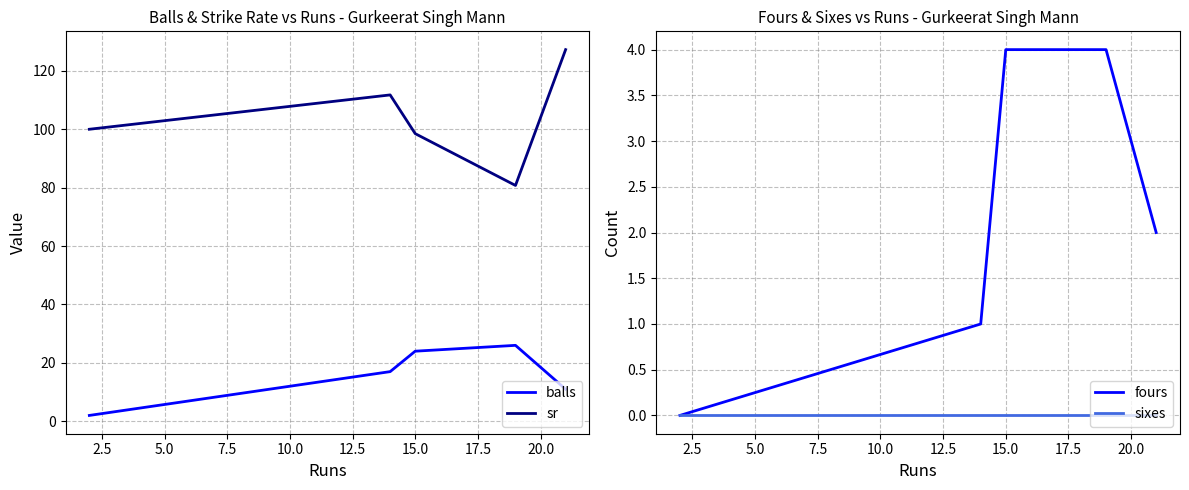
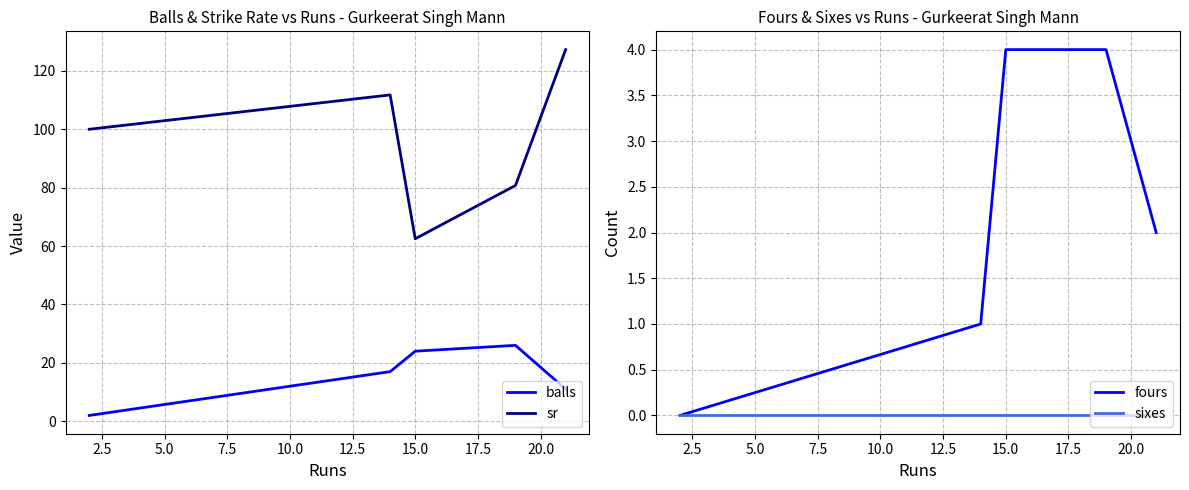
  {
    "Balls & Strike Rate vs Runs - Gurkeerat Singh Mann": {
      "balls": {
        "15.0": 24
      },
      "sr": {
-       "15.0": 99
+       "15.0": 63
      }
    },
    "Fours & Sixes vs Runs - Gurkeerat Singh Mann": {
      "fours": {
        "15.0": 4.0
      },
      "sixes": {
        "15.0": 0.0
      }
    }
  }
